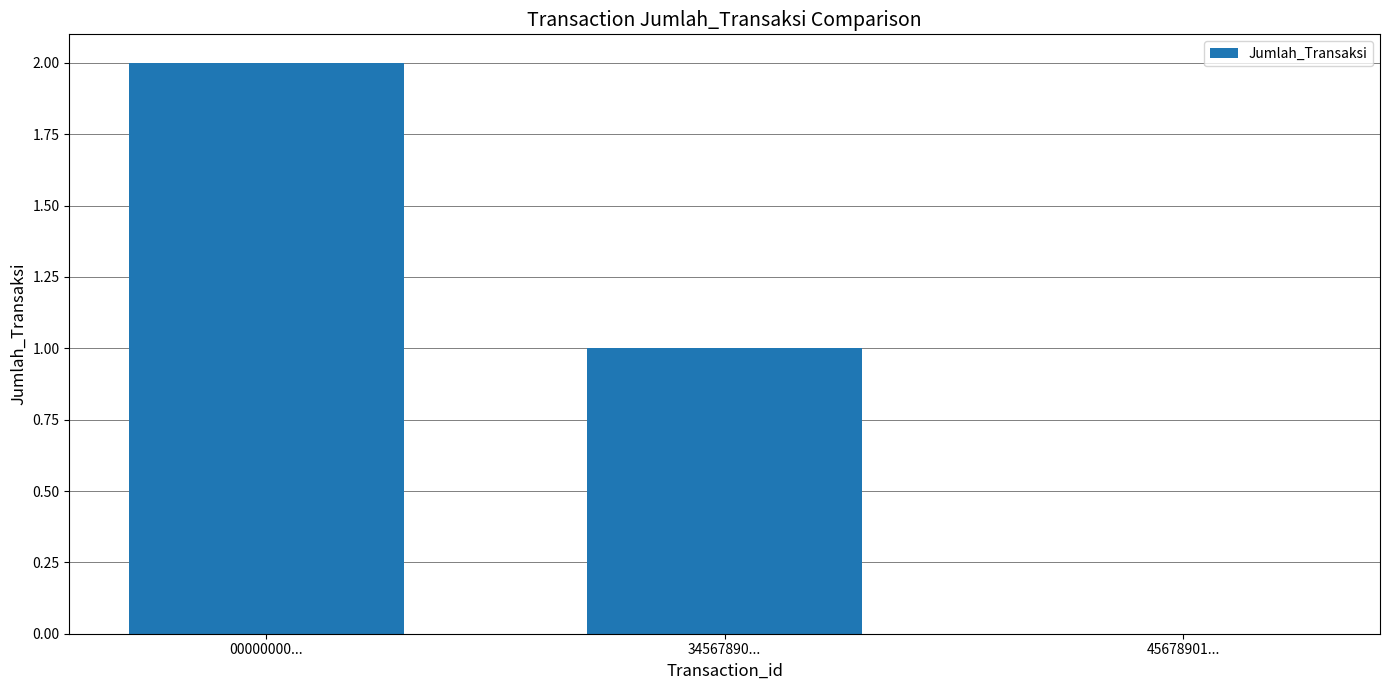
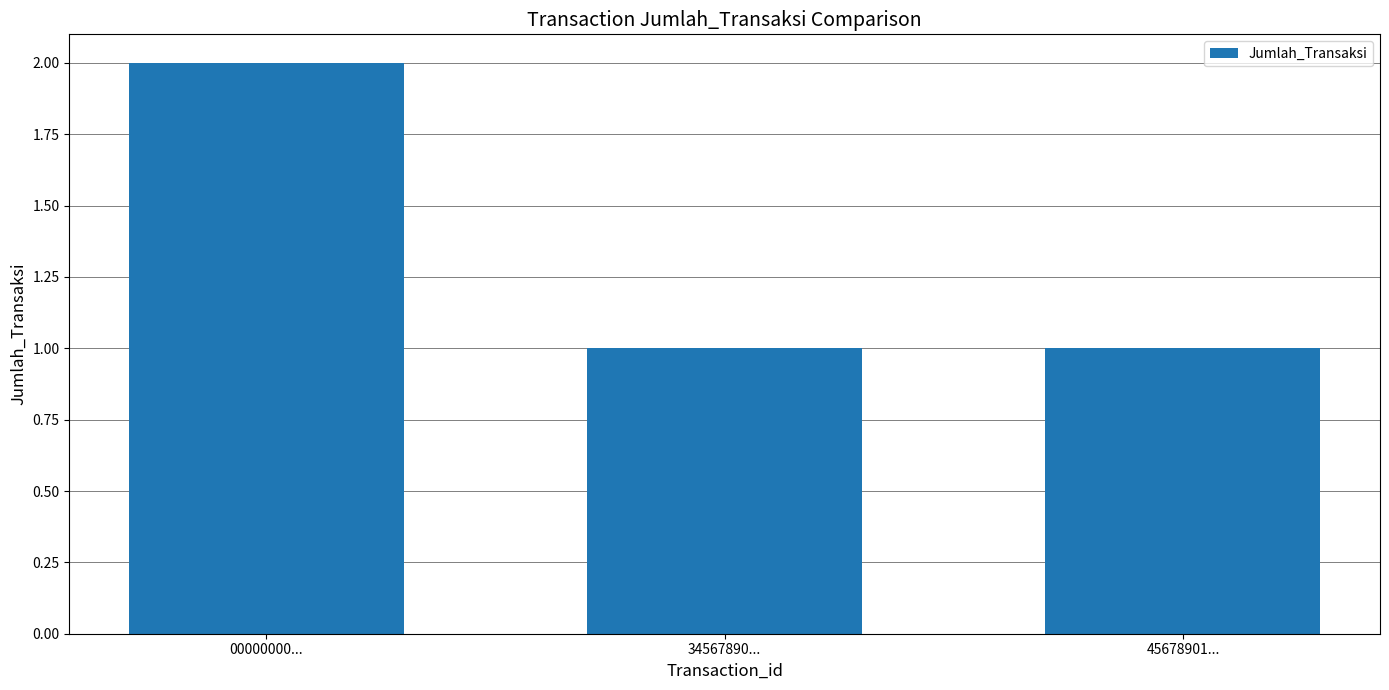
  {
    "00000000...": 2,
    "34567890...": 1,
-   "45678901...": 0
+   "45678901...": 1
  }
